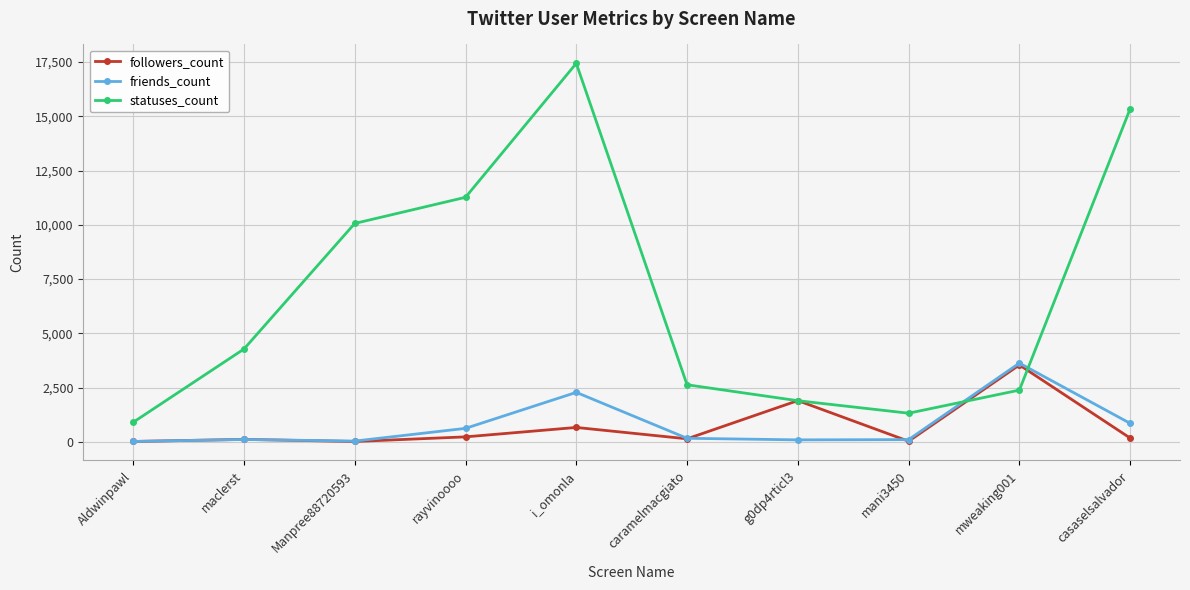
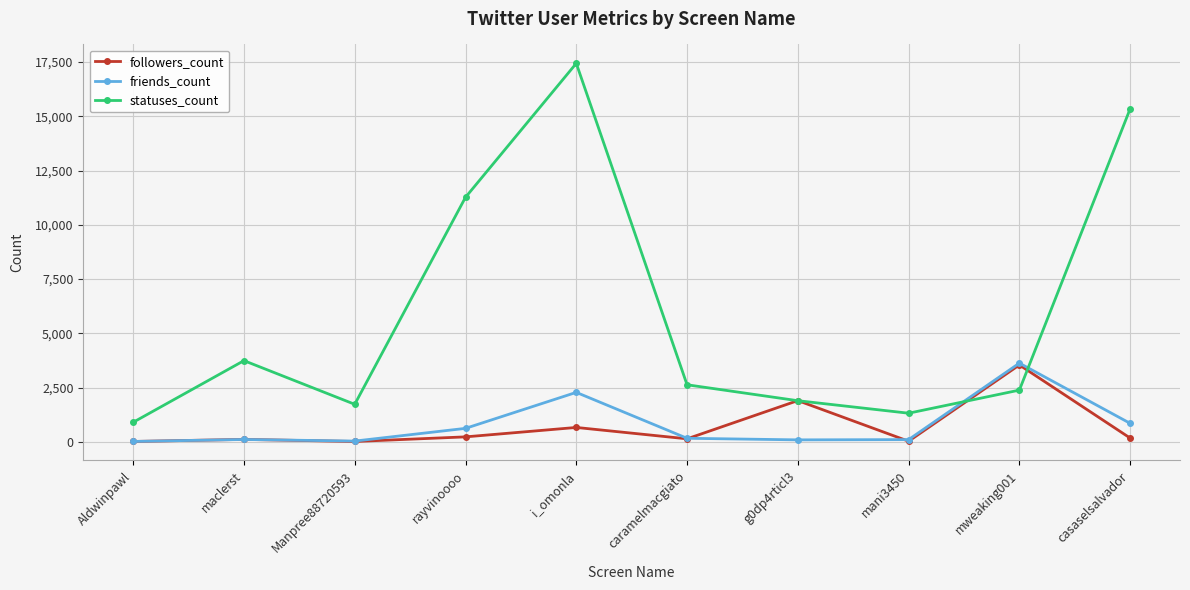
  {
    "followers_count": {
      "rayvinoooo": "200",
      "i_omonla": "700",
      "casaselsalvador": "200"
    },
    "friends_count": {
      "rayvinoooo": "600",
      "i_omonla": "2,300",
      "g0dp4rticl3": "100",
      "casaselsalvador": "900"
    },
    "statuses_count": {
      "Aldwinpawl": "900",
-     "maclerst": "4,300",
-     "Manpree88720593": "10,100",
+     "maclerst": "3,700",
+     "Manpree88720593": "1,700",
      "rayvinoooo": "11,300",
      "i_omonla": "17,400",
      "caramelmacgiato": "2,600",
      "mani3450": "1,300",
      "mweaking001": "2,400",
      "casaselsalvador": "15,300"
    }
  }
